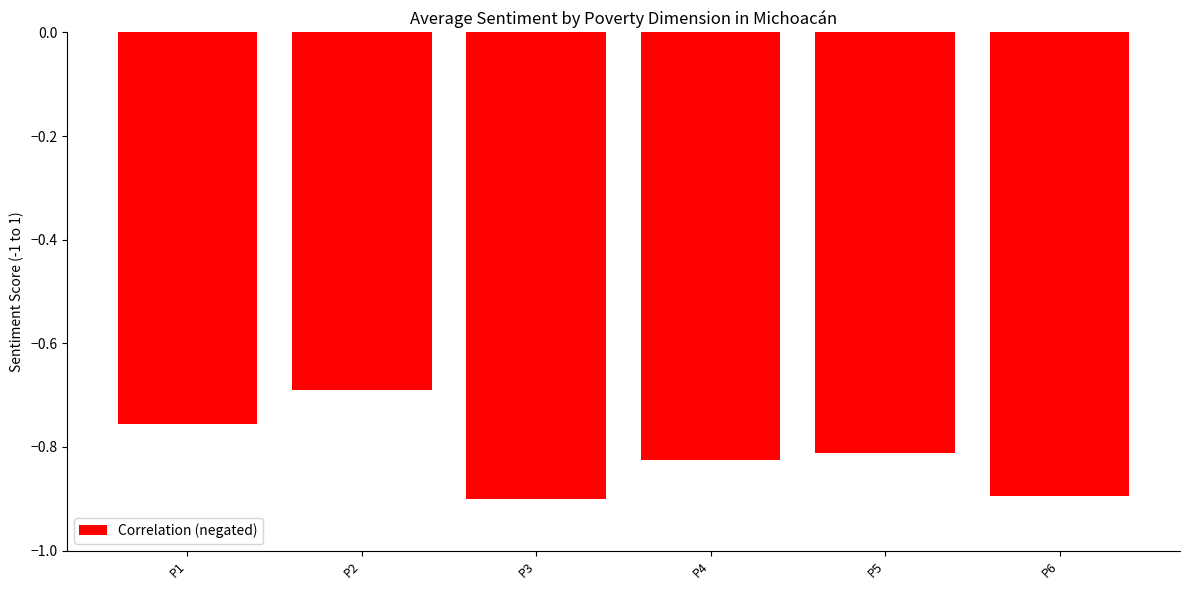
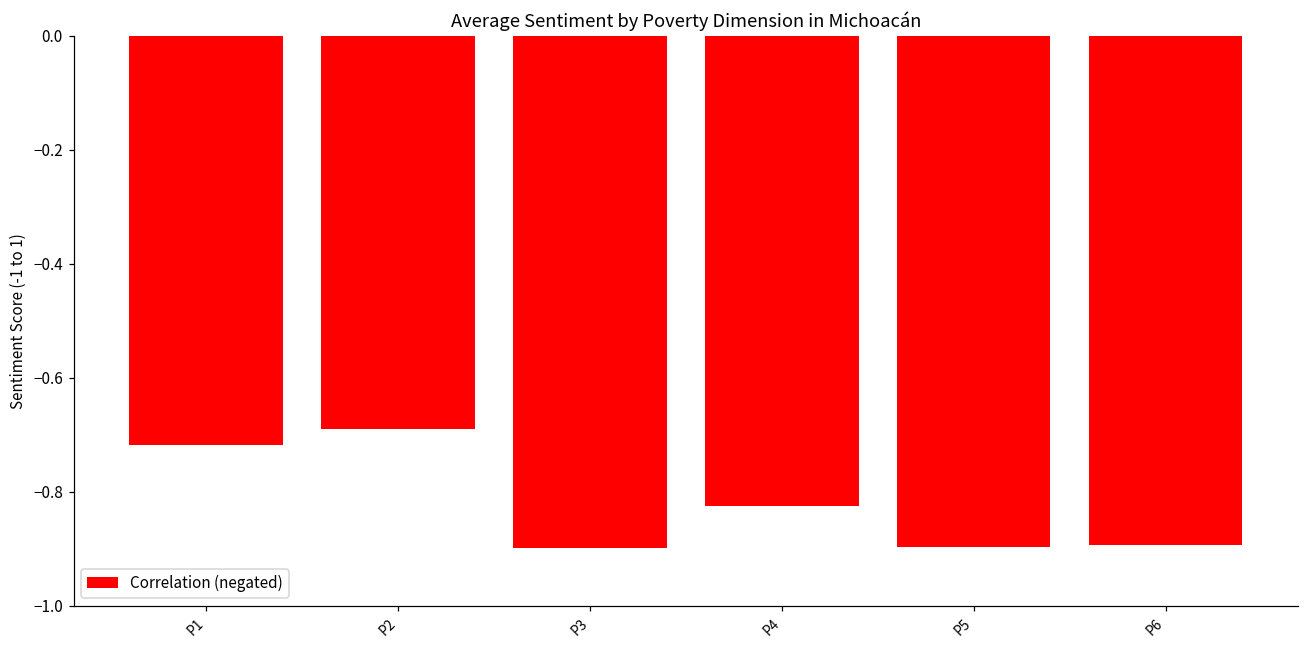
  {
-   "P1": -0.76,
+   "P1": -0.72,
    "P2": -0.69,
    "P3": -0.90,
    "P4": -0.83,
-   "P5": -0.81,
+   "P5": -0.90,
    "P6": -0.89
  }
